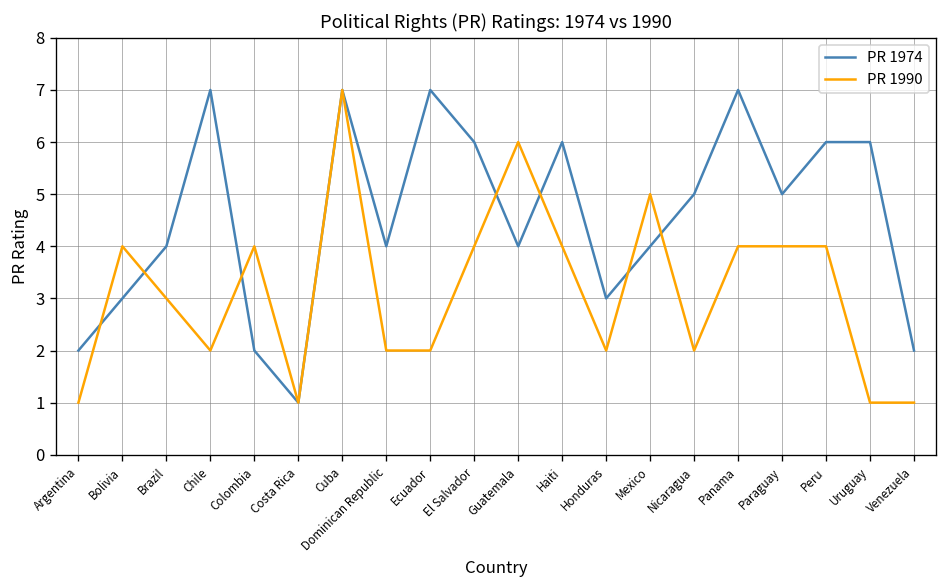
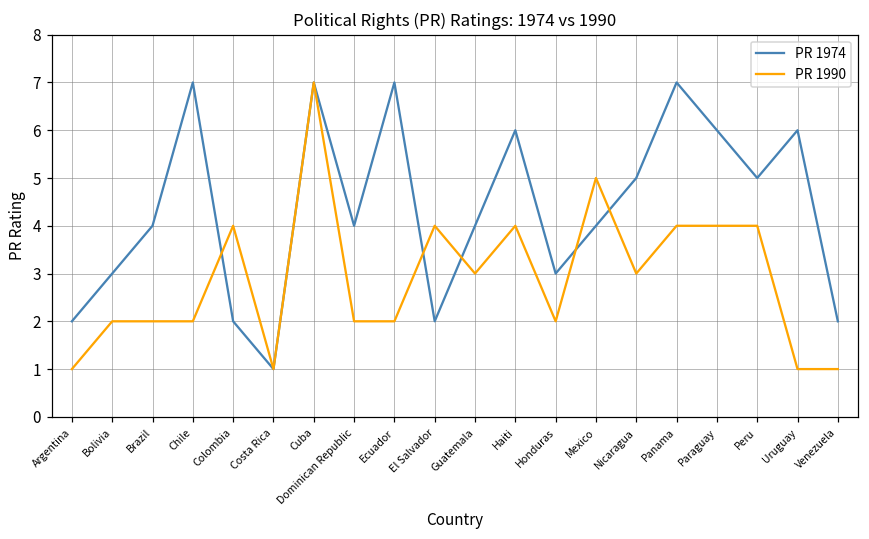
  {
    "PR 1974": {
      "Argentina": 2,
      "Bolivia": 3,
      "Brazil": 4,
      "Chile": 7,
      "Colombia": 2,
      "Dominican Republic": 4,
      "Ecuador": 7,
-     "El Salvador": 6,
+     "El Salvador": 2,
      "Guatemala": 4,
      "Haiti": 6,
      "Honduras": 3,
      "Mexico": 4,
      "Nicaragua": 5,
      "Panama": 7,
-     "Paraguay": 5,
-     "Peru": 6,
+     "Paraguay": 6,
+     "Peru": 5,
      "Uruguay": 6,
      "Venezuela": 2
    },
    "PR 1990": {
      "Argentina": 1,
-     "Bolivia": 4,
-     "Brazil": 3,
+     "Bolivia": 2,
+     "Brazil": 2,
      "Chile": 2,
      "Colombia": 4,
      "Dominican Republic": 2,
      "Ecuador": 2,
      "El Salvador": 4,
-     "Guatemala": 6,
+     "Guatemala": 3,
      "Haiti": 4,
      "Honduras": 2,
      "Mexico": 5,
-     "Nicaragua": 2,
+     "Nicaragua": 3,
      "Panama": 4,
      "Paraguay": 4,
      "Peru": 4,
      "Uruguay": 1,
      "Venezuela": 1
    }
  }
